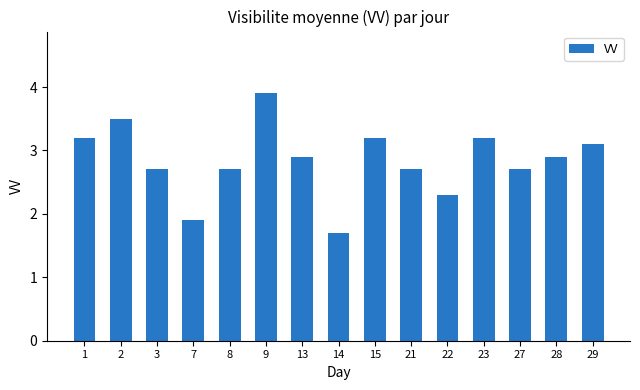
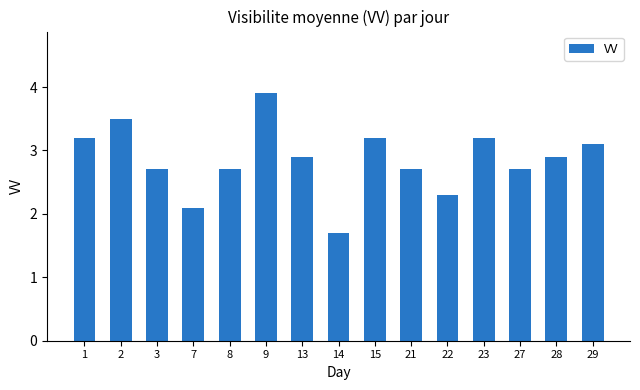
  {
    "1": 3.2,
    "2": 3.5,
    "3": 2.7,
-   "7": 1.9,
+   "7": 2.1,
    "8": 2.7,
    "9": 3.9,
    "13": 2.9,
    "14": 1.7,
    "15": 3.2,
    "21": 2.7,
    "22": 2.3,
    "23": 3.2,
    "27": 2.7,
    "28": 2.9,
    "29": 3.1
  }
